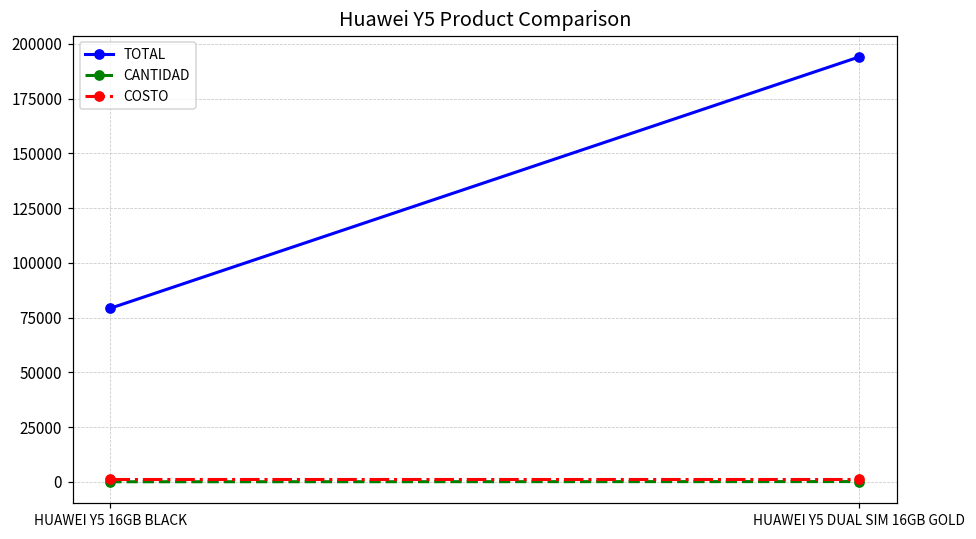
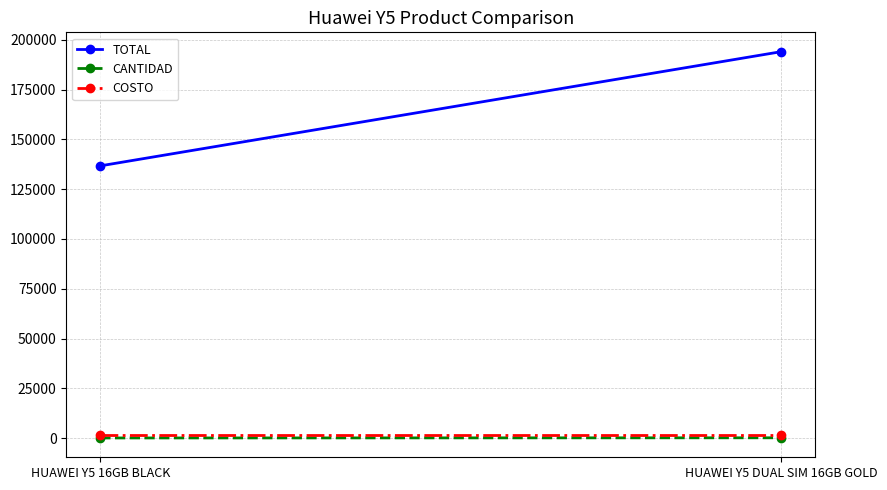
  {
    "TOTAL": {
-     "HUAWEI Y5 16GB BLACK": 79000,
+     "HUAWEI Y5 16GB BLACK": 137000,
      "HUAWEI Y5 DUAL SIM 16GB GOLD": 194000
    },
    "CANTIDAD": {
      "HUAWEI Y5 16GB BLACK": 0
    },
    "COSTO": {
      "HUAWEI Y5 16GB BLACK": 1000
    }
  }
